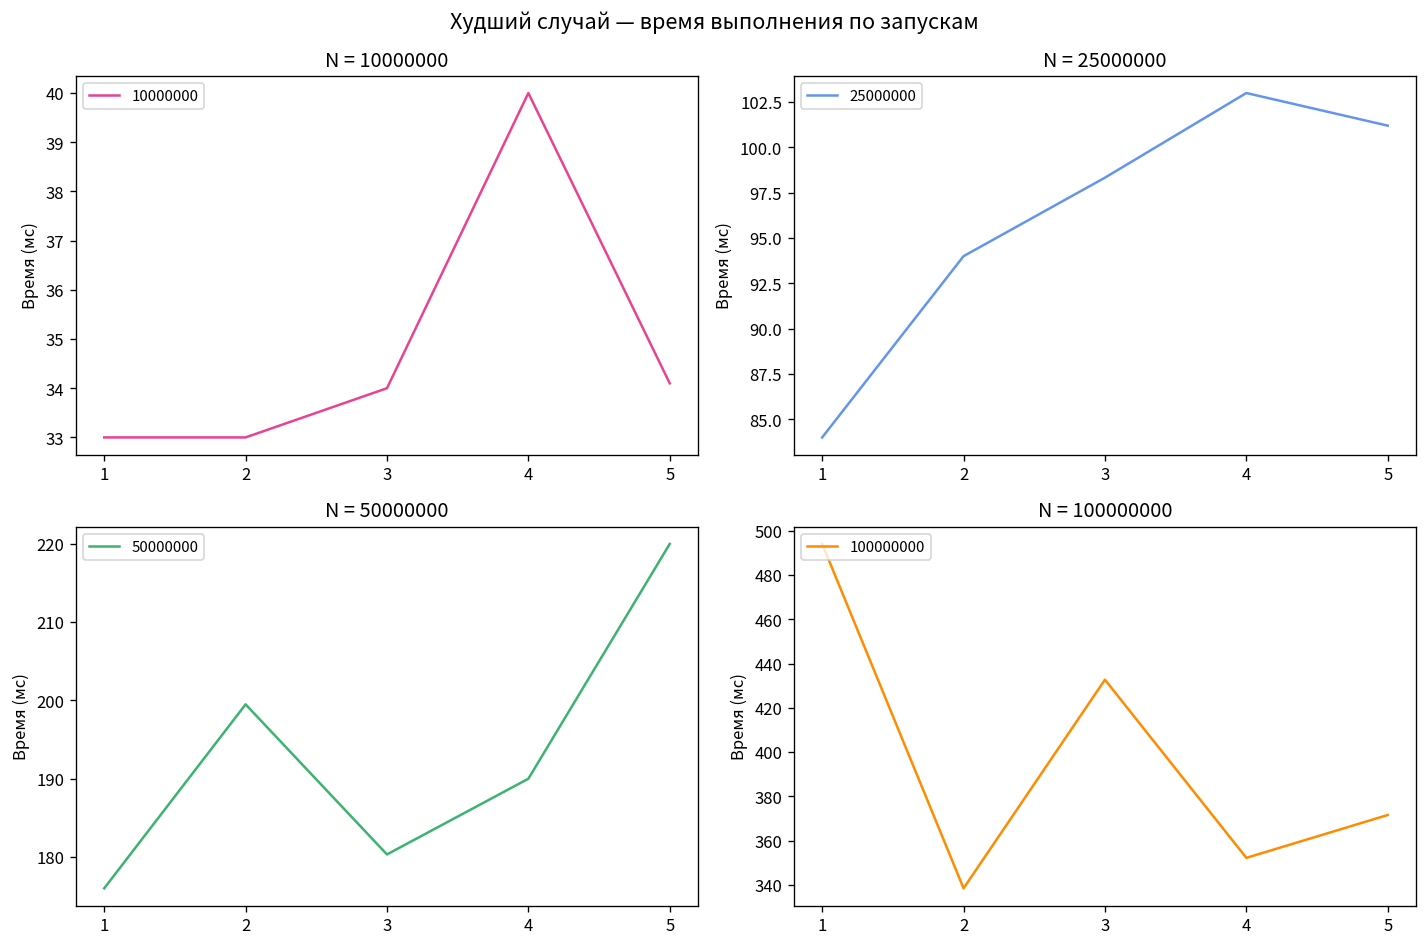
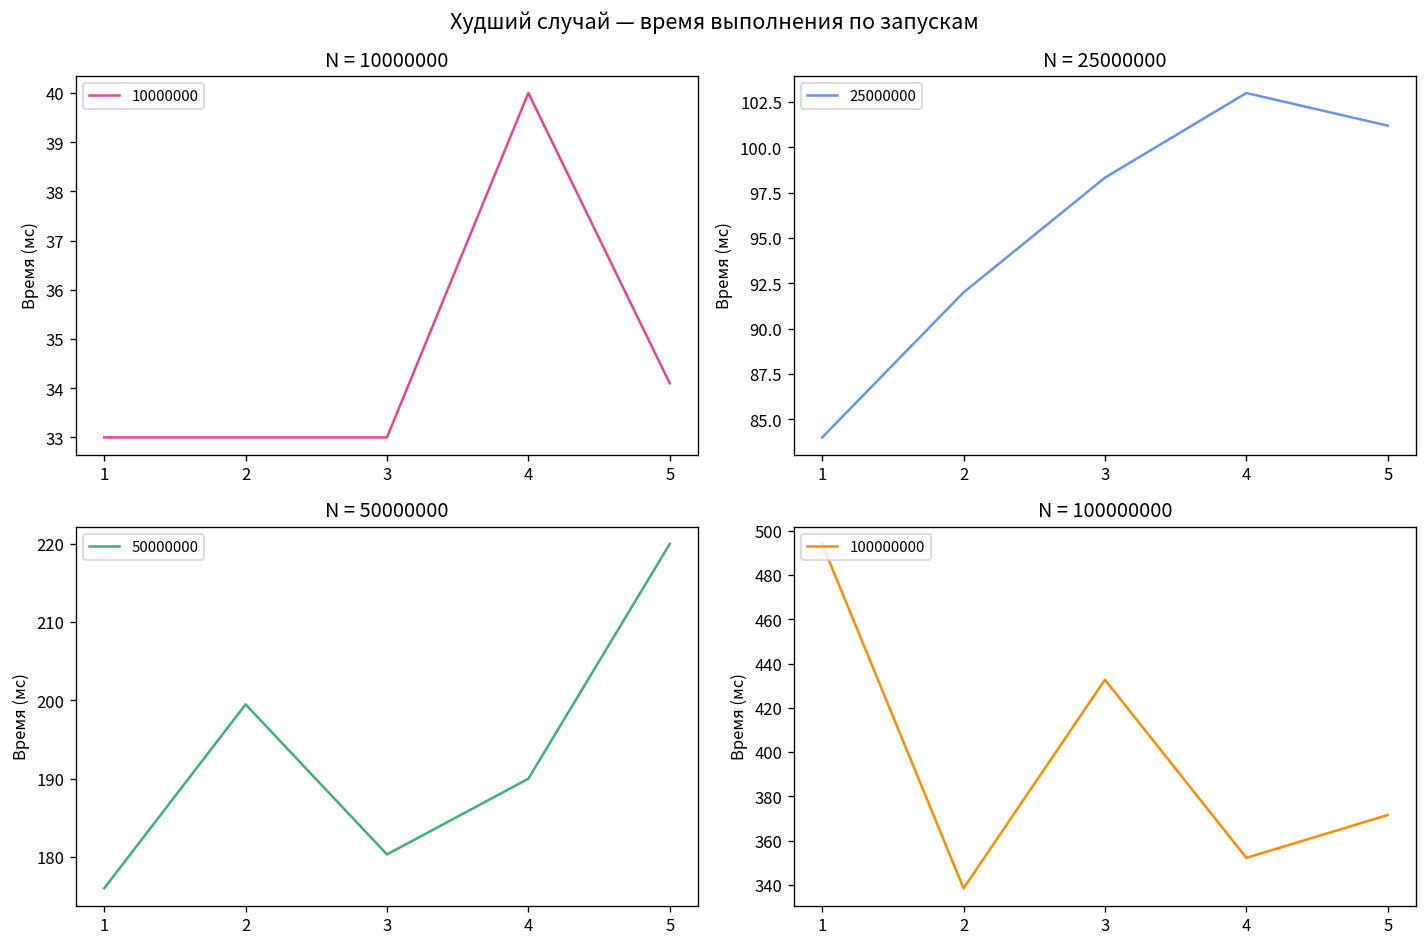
  {
    "N = 10000000": {
      "1": 33,
      "2": 33,
-     "3": 34,
+     "3": 33,
      "4": 40,
      "5": 34.1
    },
    "N = 25000000": {
      "1": 84,
-     "2": 94,
+     "2": 92,
      "3": 98.3,
      "4": 103,
      "5": 101.2
    },
    "N = 50000000": {
      "1": 176,
      "2": 200,
      "3": 180,
      "4": 190,
      "5": 220
    },
    "N = 100000000": {
      "2": 339,
      "3": 433,
      "4": 352,
      "5": 372
    }
  }
